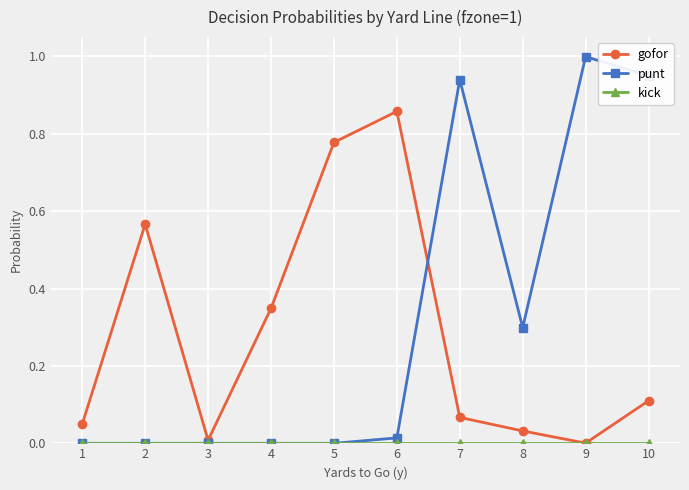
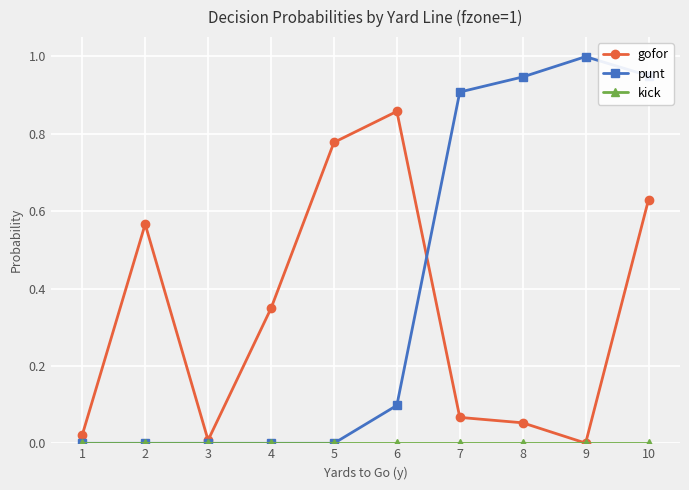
  {
    "gofor": {
-     "1": 0.05,
+     "1": 0.02,
      "2": 0.57,
      "3": 0.01,
      "4": 0.35,
      "5": 0.78,
      "6": 0.86,
      "7": 0.07,
-     "8": 0.03,
-     "10": 0.11
+     "8": 0.05,
+     "10": 0.63
    },
    "punt": {
-     "6": 0.01,
-     "7": 0.94,
-     "8": 0.30,
+     "6": 0.10,
+     "7": 0.91,
+     "8": 0.95,
      "9": 1.00
    },
    "kick": {
      "6": 0.00,
      "7": 0.00,
      "8": 0.00,
      "10": 0.00
    }
  }
